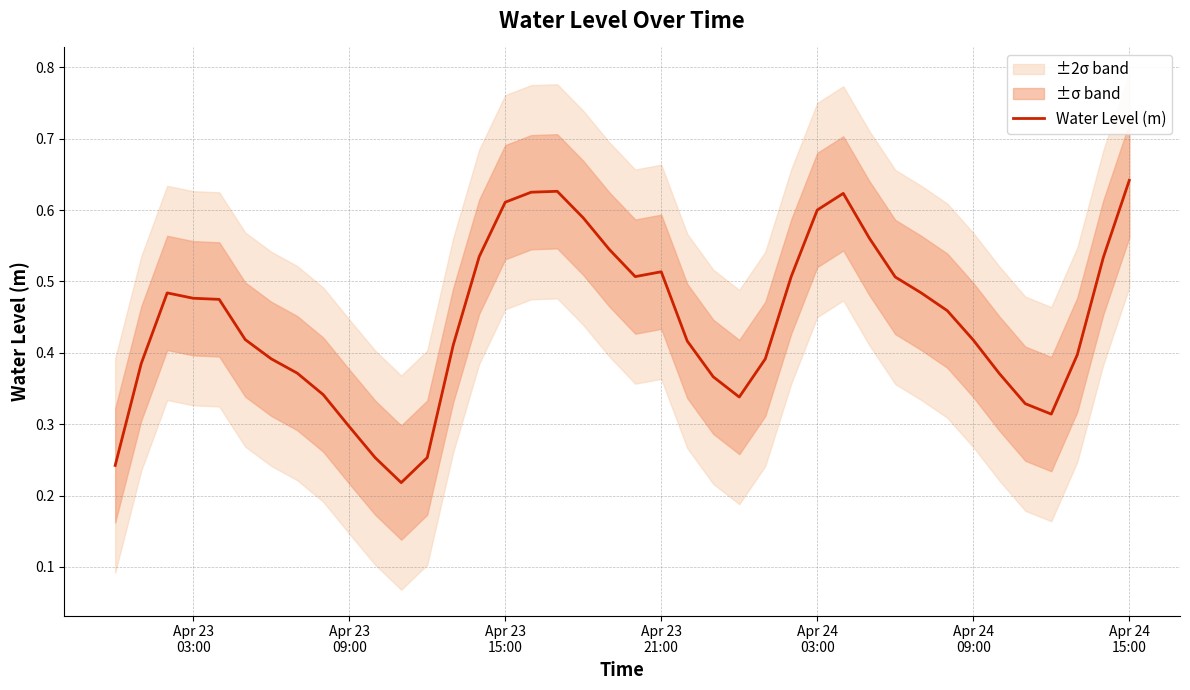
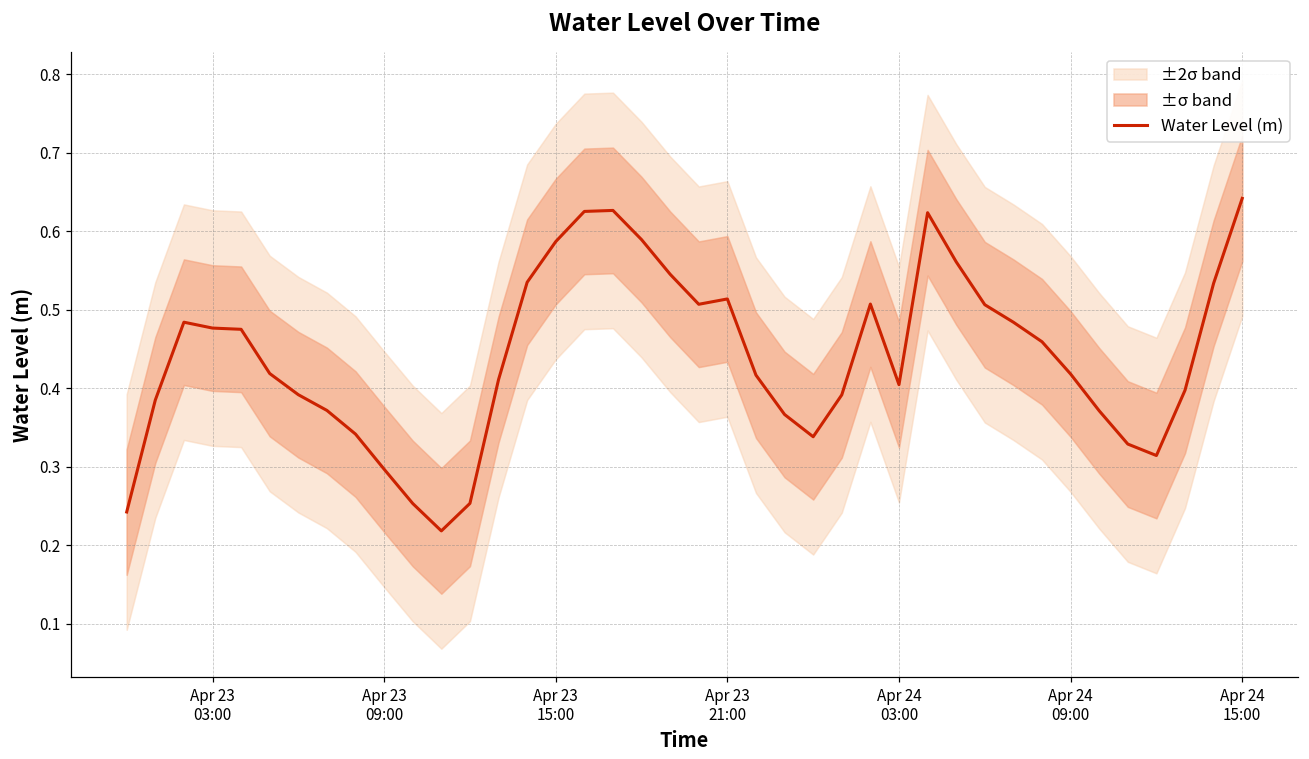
  {
    "Water Level (m)": {
      "Apr 23 03:00": 0.48,
      "Apr 23 09:00": 0.30,
-     "Apr 23 15:00": 0.61,
+     "Apr 23 15:00": 0.59,
      "Apr 23 21:00": 0.51,
-     "Apr 24 03:00": 0.60,
+     "Apr 24 03:00": 0.40,
      "Apr 24 09:00": 0.42,
      "Apr 24 15:00": 0.64
    }
  }
